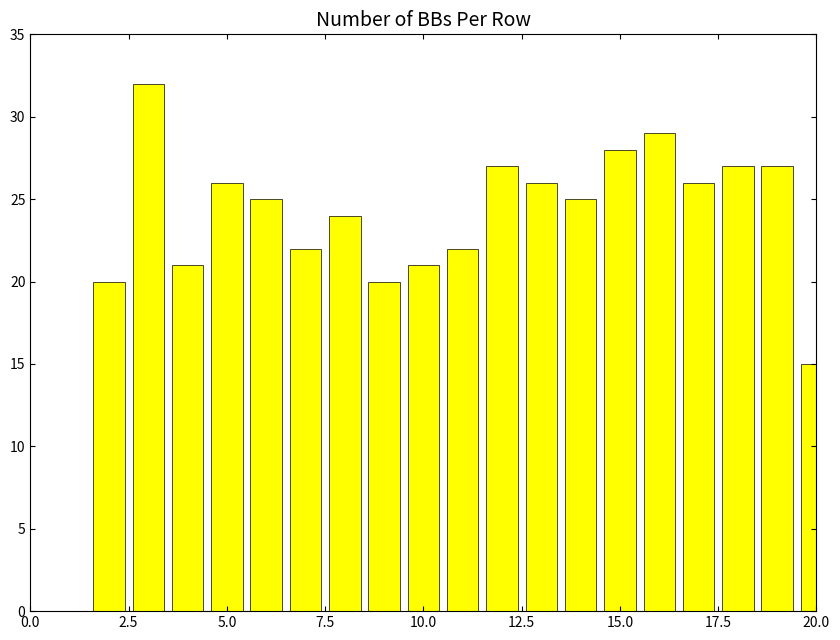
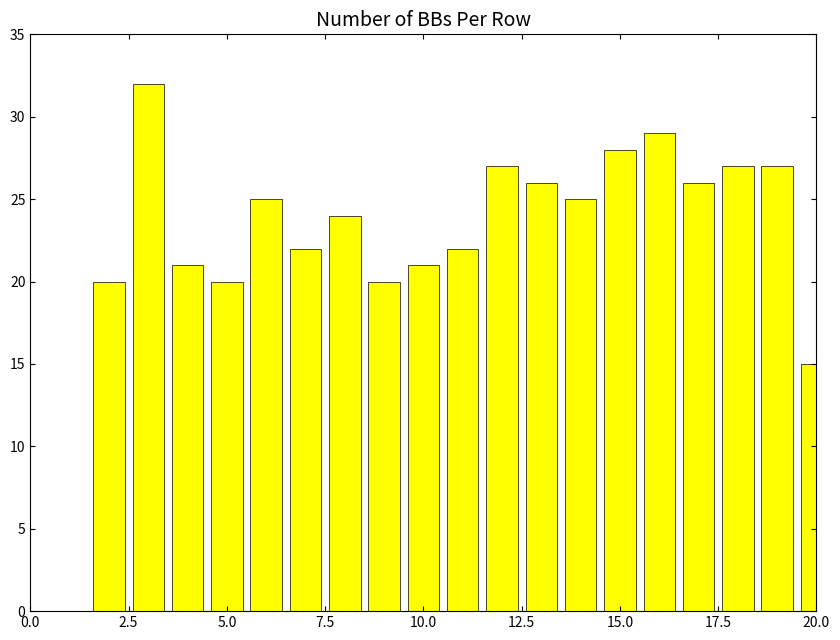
  {
-   "5.0": 26,
+   "5.0": 20,
    "10.0": 21,
    "15.0": 28,
    "20.0": 15
  }
